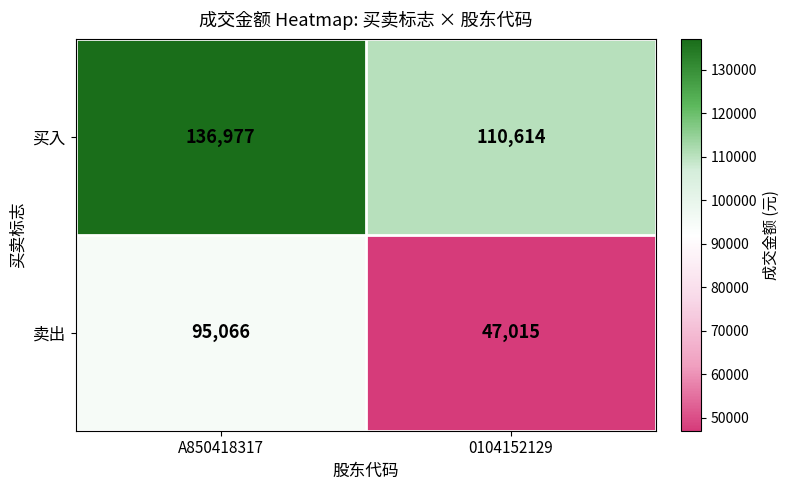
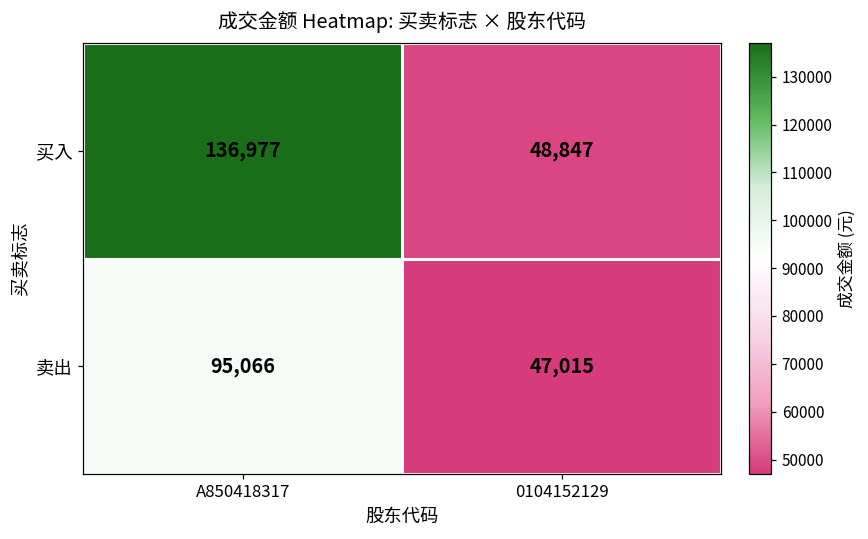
  {
    "买入": {
      "A850418317": "136,977",
-     "0104152129": "110,614"
+     "0104152129": "48,847"
    },
    "卖出": {
      "A850418317": "95,066",
      "0104152129": "47,015"
    }
  }
